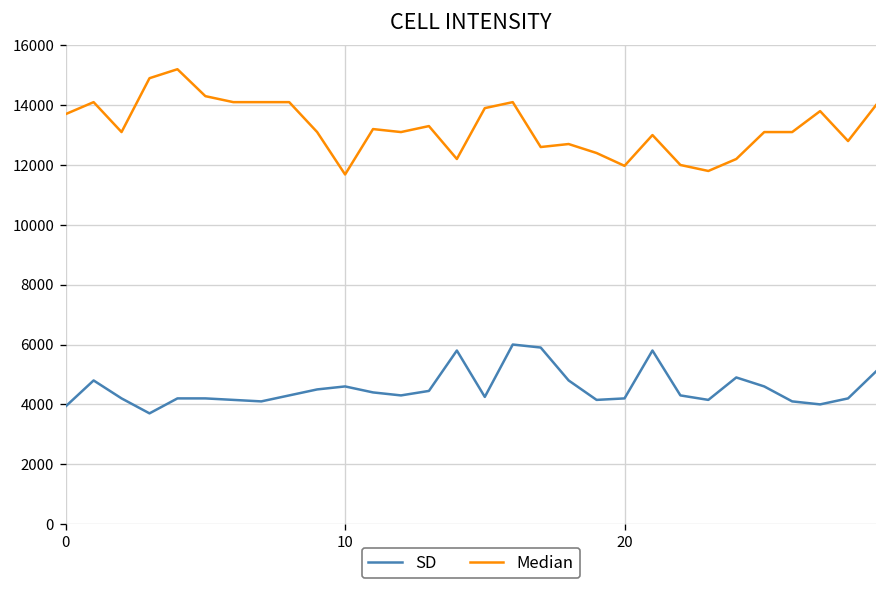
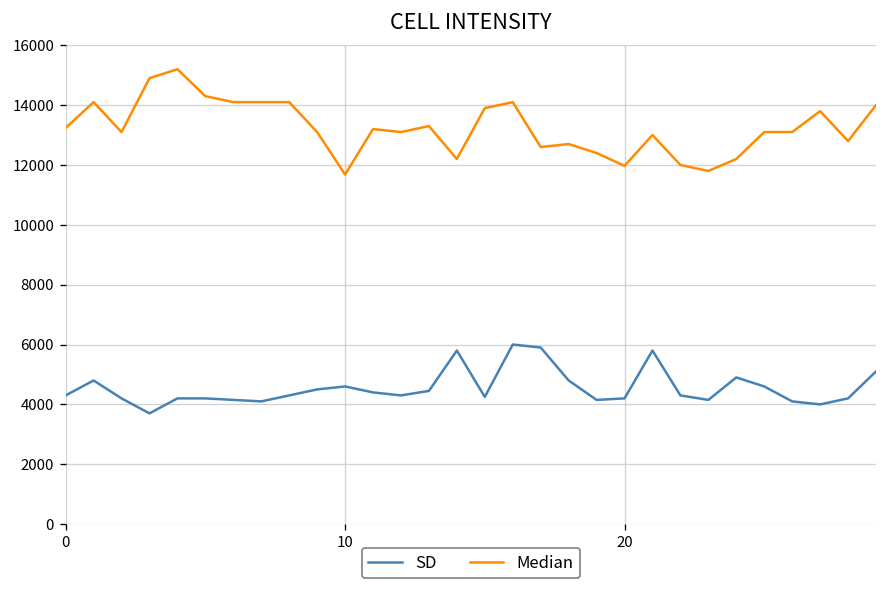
  {
    "SD": {
-     "0": 3900,
+     "0": 4300,
      "10": 4600,
      "20": 4200
    },
    "Median": {
-     "0": 13700,
+     "0": 13200,
      "10": 11700,
      "20": 12000
    }
  }
